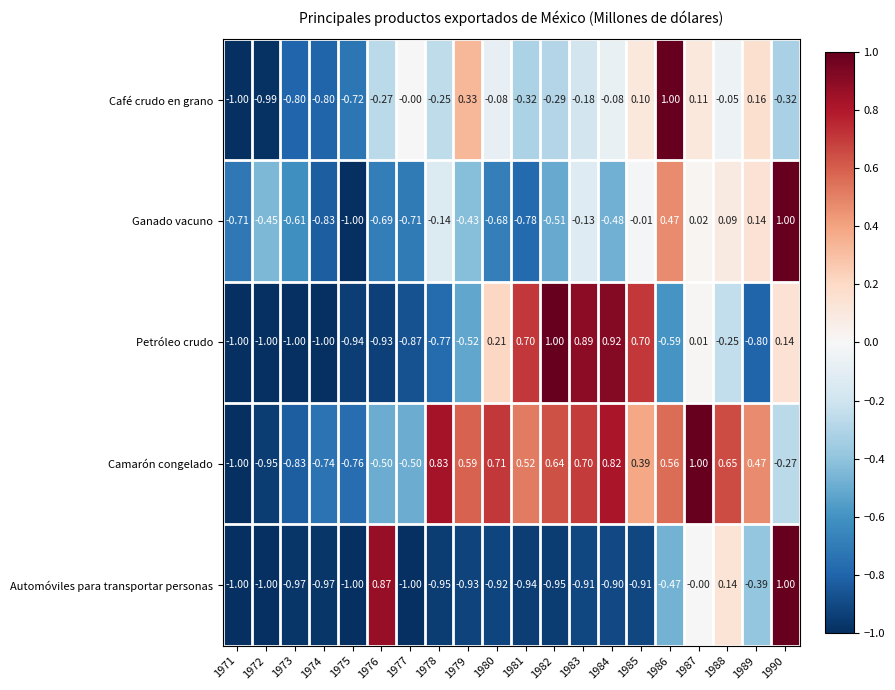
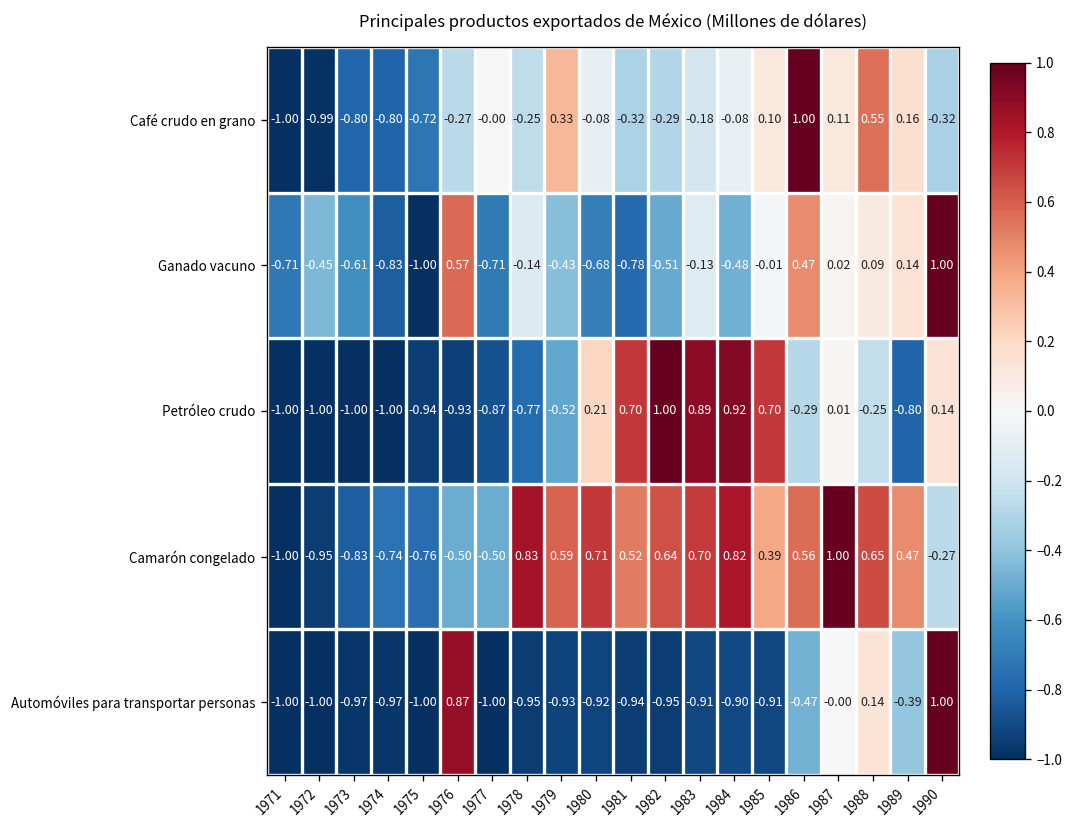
  {
    "Café crudo en grano": {
      "1971": -1.00,
      "1972": -0.99,
      "1973": -0.80,
      "1974": -0.80,
      "1975": -0.72,
      "1976": -0.27,
      "1977": -0.00,
      "1978": -0.25,
      "1979": 0.33,
      "1980": -0.08,
      "1981": -0.32,
      "1982": -0.29,
      "1983": -0.18,
      "1984": -0.08,
      "1985": 0.10,
      "1986": 1.00,
      "1987": 0.11,
-     "1988": -0.05,
+     "1988": 0.55,
      "1989": 0.16,
      "1990": -0.32
    },
    "Ganado vacuno": {
      "1971": -0.71,
      "1972": -0.45,
      "1973": -0.61,
      "1974": -0.83,
      "1975": -1.00,
-     "1976": -0.69,
+     "1976": 0.57,
      "1977": -0.71,
      "1978": -0.14,
      "1979": -0.43,
      "1980": -0.68,
      "1981": -0.78,
      "1982": -0.51,
      "1983": -0.13,
      "1984": -0.48,
      "1985": -0.01,
      "1986": 0.47,
      "1987": 0.02,
      "1988": 0.09,
      "1989": 0.14,
      "1990": 1.00
    },
    "Petróleo crudo": {
      "1971": -1.00,
      "1972": -1.00,
      "1973": -1.00,
      "1974": -1.00,
      "1975": -0.94,
      "1976": -0.93,
      "1977": -0.87,
      "1978": -0.77,
      "1979": -0.52,
      "1980": 0.21,
      "1981": 0.70,
      "1982": 1.00,
      "1983": 0.89,
      "1984": 0.92,
      "1985": 0.70,
-     "1986": -0.59,
+     "1986": -0.29,
      "1987": 0.01,
      "1988": -0.25,
      "1989": -0.80,
      "1990": 0.14
    },
    "Camarón congelado": {
      "1971": -1.00,
      "1972": -0.95,
      "1973": -0.83,
      "1974": -0.74,
      "1975": -0.76,
      "1976": -0.50,
      "1977": -0.50,
      "1978": 0.83,
      "1979": 0.59,
      "1980": 0.71,
      "1981": 0.52,
      "1982": 0.64,
      "1983": 0.70,
      "1984": 0.82,
      "1985": 0.39,
      "1986": 0.56,
      "1987": 1.00,
      "1988": 0.65,
      "1989": 0.47,
      "1990": -0.27
    },
    "Automóviles para transportar personas": {
      "1971": -1.00,
      "1972": -1.00,
      "1973": -0.97,
      "1974": -0.97,
      "1975": -1.00,
      "1976": 0.87,
      "1977": -1.00,
      "1978": -0.95,
      "1979": -0.93,
      "1980": -0.92,
      "1981": -0.94,
      "1982": -0.95,
      "1983": -0.91,
      "1984": -0.90,
      "1985": -0.91,
      "1986": -0.47,
      "1987": -0.00,
      "1988": 0.14,
      "1989": -0.39,
      "1990": 1.00
    }
  }
